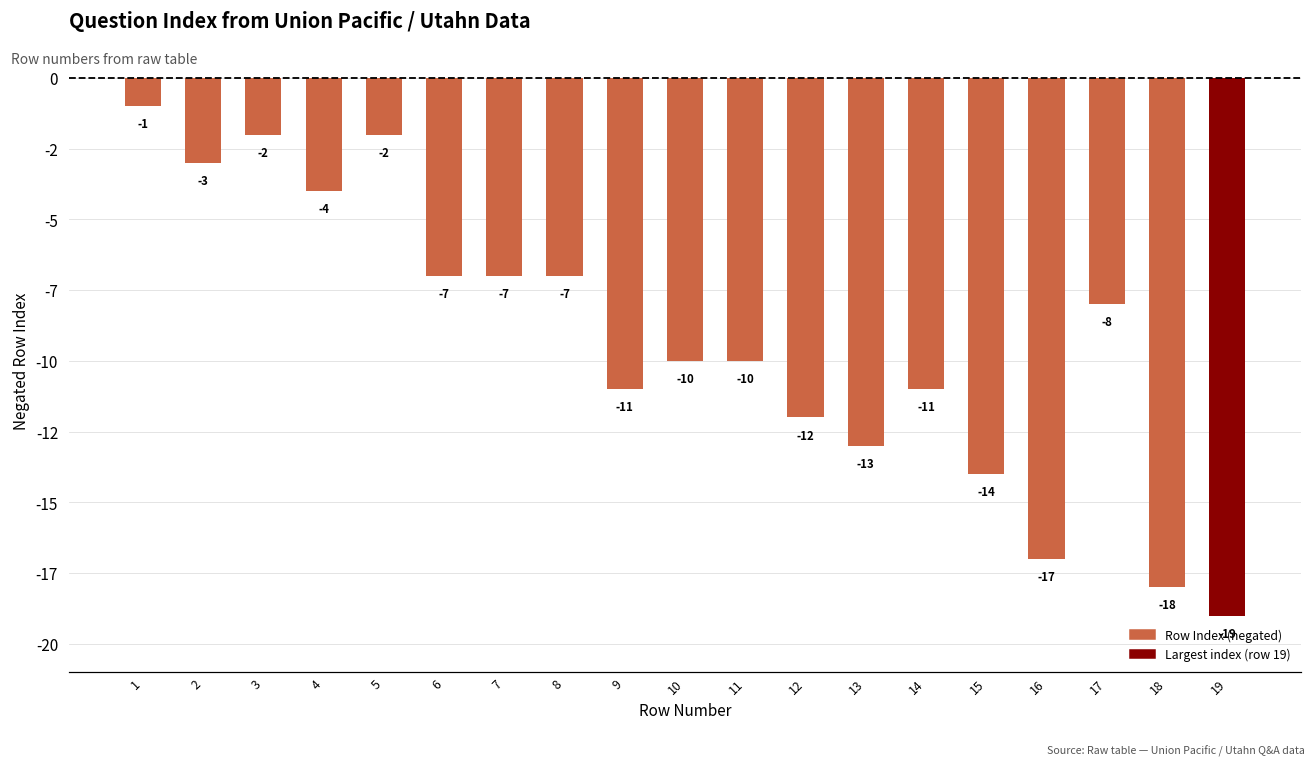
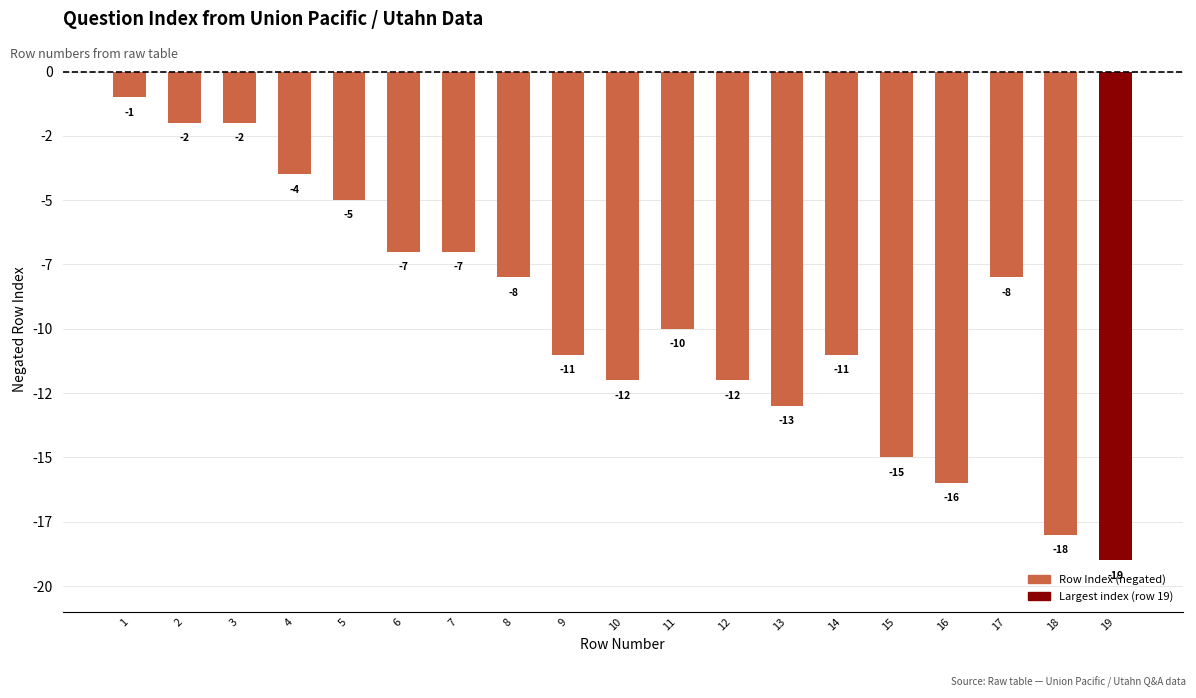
  {
    "1": -1,
-   "2": -3,
+   "2": -2,
    "3": -2,
    "4": -4,
-   "5": -2,
+   "5": -5,
    "6": -7,
    "7": -7,
-   "8": -7,
+   "8": -8,
    "9": -11,
-   "10": -10,
+   "10": -12,
    "11": -10,
    "12": -12,
    "13": -13,
    "14": -11,
-   "15": -14,
-   "16": -17,
+   "15": -15,
+   "16": -16,
    "17": -8,
    "18": -18,
    "19": -19
  }
